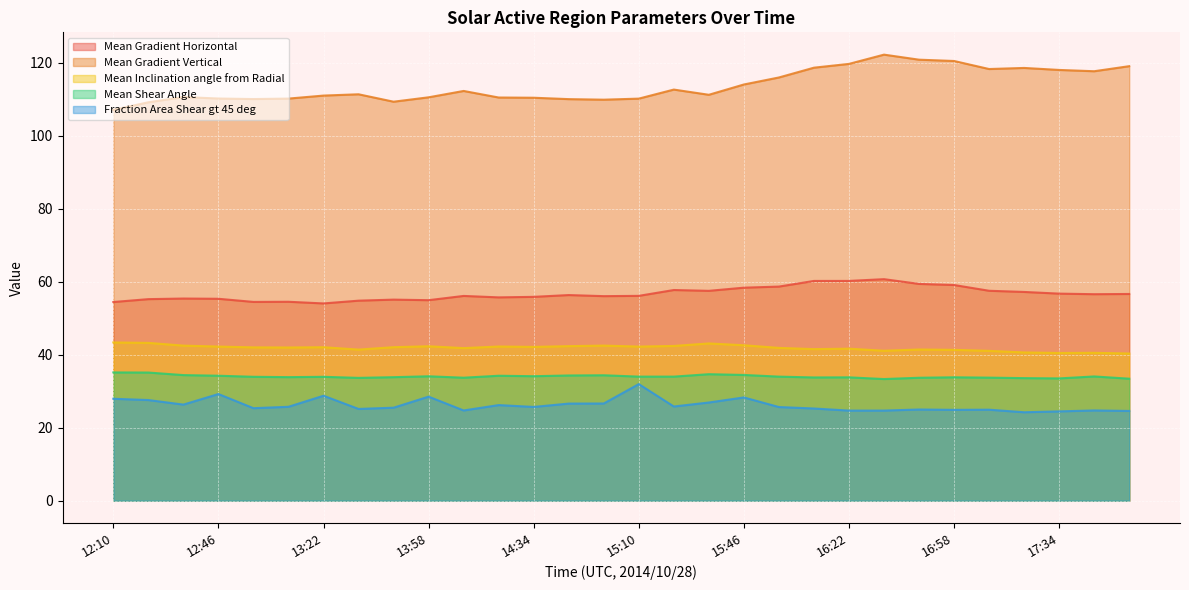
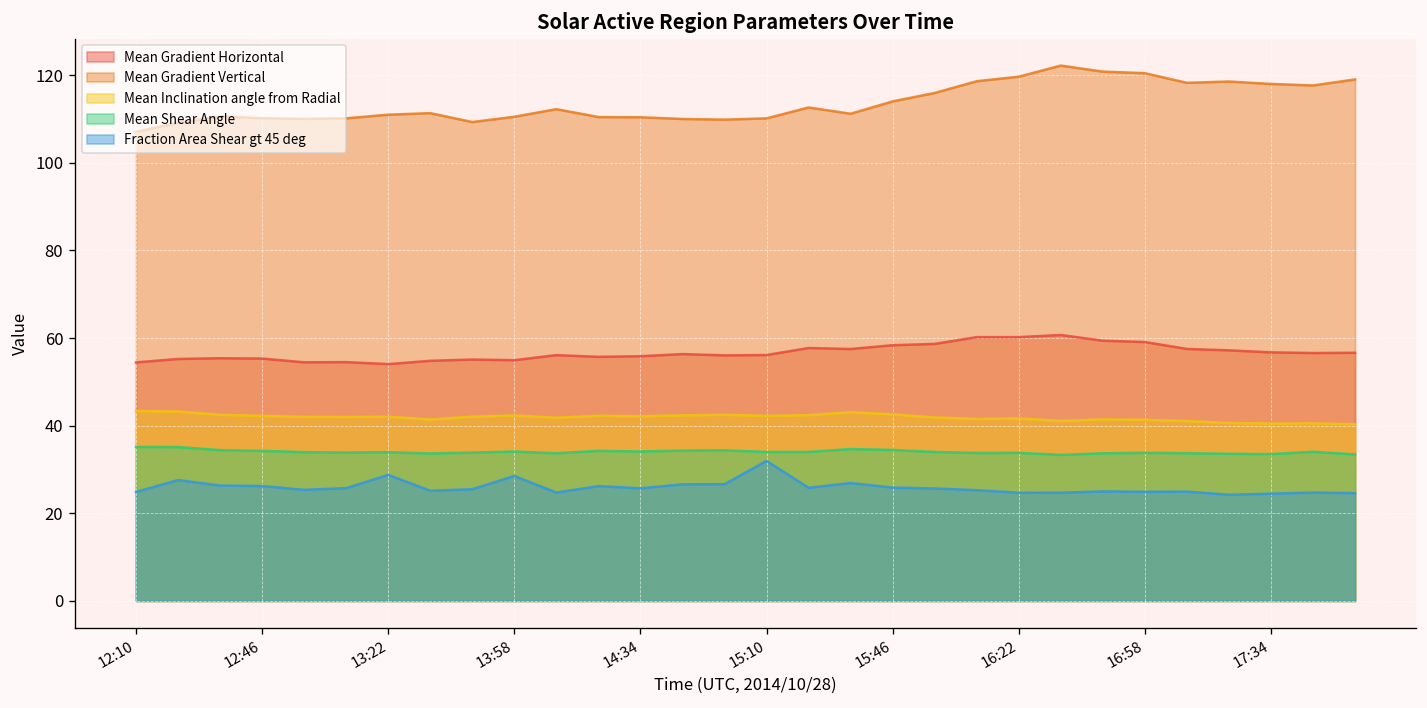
  {
    "Mean Shear Angle": {
      "12:10": 35,
      "12:46": 34,
      "13:22": 34,
      "13:58": 34,
      "14:34": 34,
      "15:10": 34,
      "15:46": 34,
      "16:22": 34,
      "16:58": 34,
      "17:34": 34
    },
    "Fraction Area Shear gt 45 deg": {
-     "12:10": 28,
-     "12:46": 29,
+     "12:10": 25,
+     "12:46": 26,
      "13:22": 29,
      "13:58": 29,
      "14:34": 26,
      "15:10": 32,
-     "15:46": 28,
+     "15:46": 26,
      "16:22": 25,
      "16:58": 25,
      "17:34": 24
    }
  }
